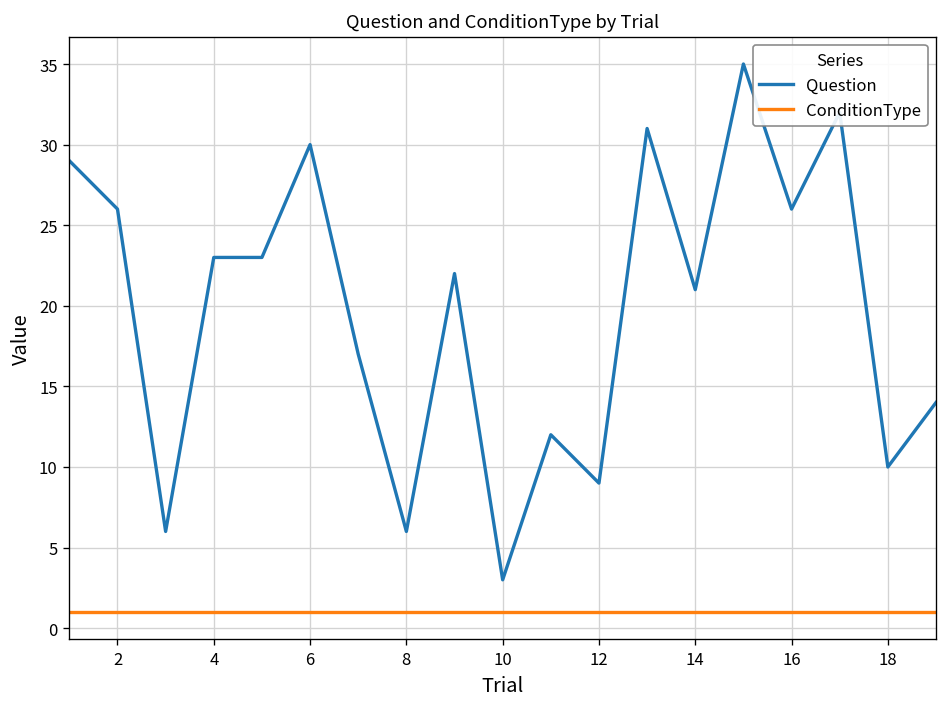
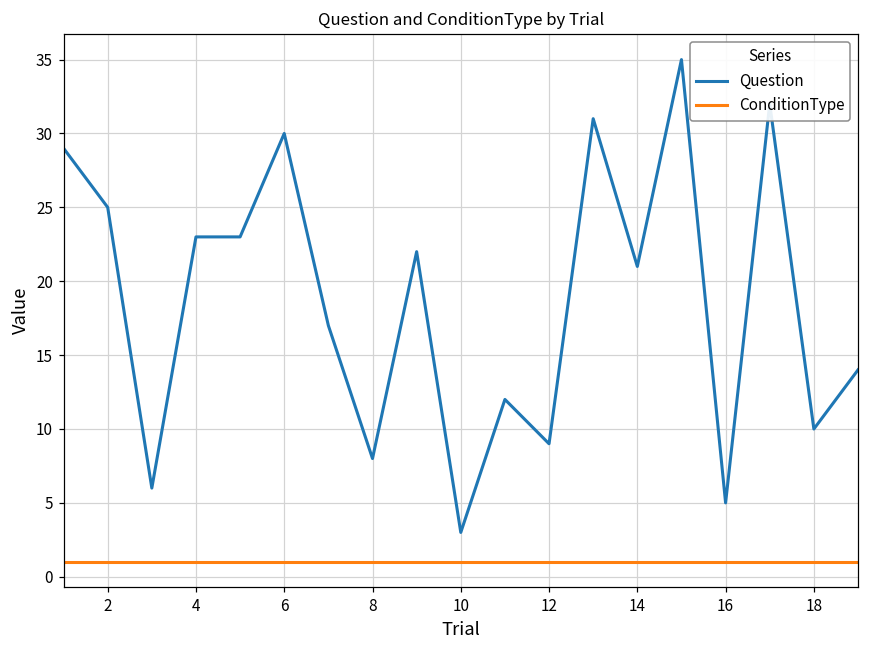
  {
    "Question": {
-     "2": 26,
+     "2": 25,
      "4": 23,
      "6": 30,
-     "8": 6,
+     "8": 8,
      "10": 3,
      "12": 9,
      "14": 21,
-     "16": 26,
+     "16": 5,
      "18": 10
    },
    "ConditionType": {
      "2": 1,
      "4": 1,
      "6": 1,
      "8": 1,
      "10": 1,
      "12": 1,
      "14": 1,
      "16": 1,
      "18": 1
    }
  }
